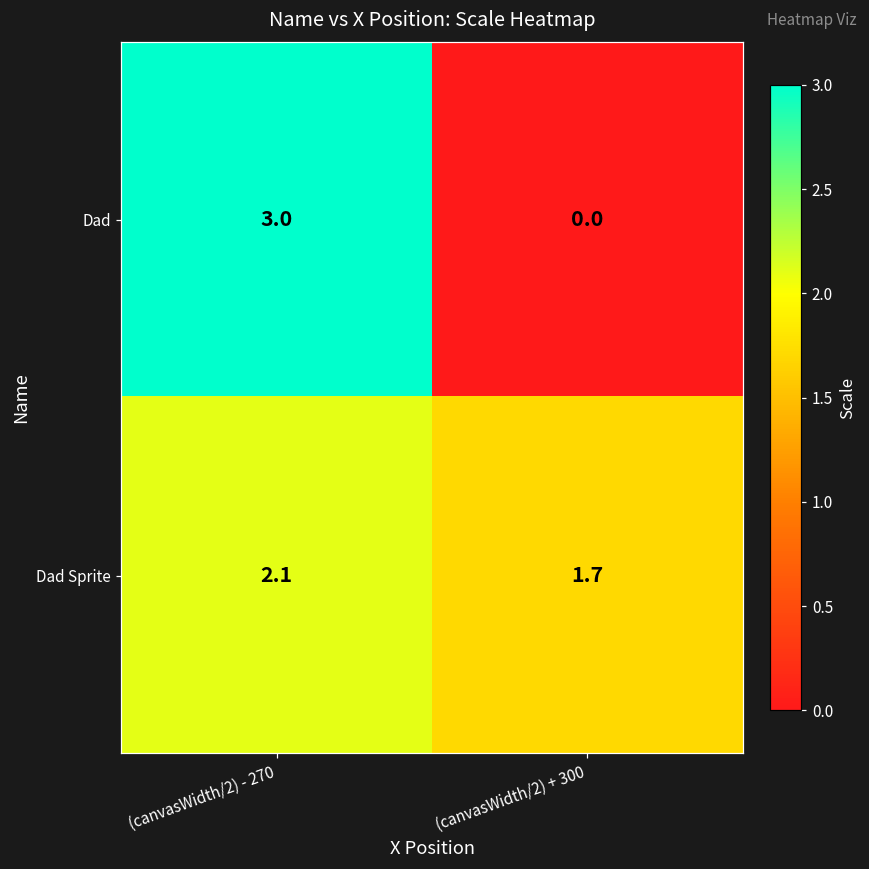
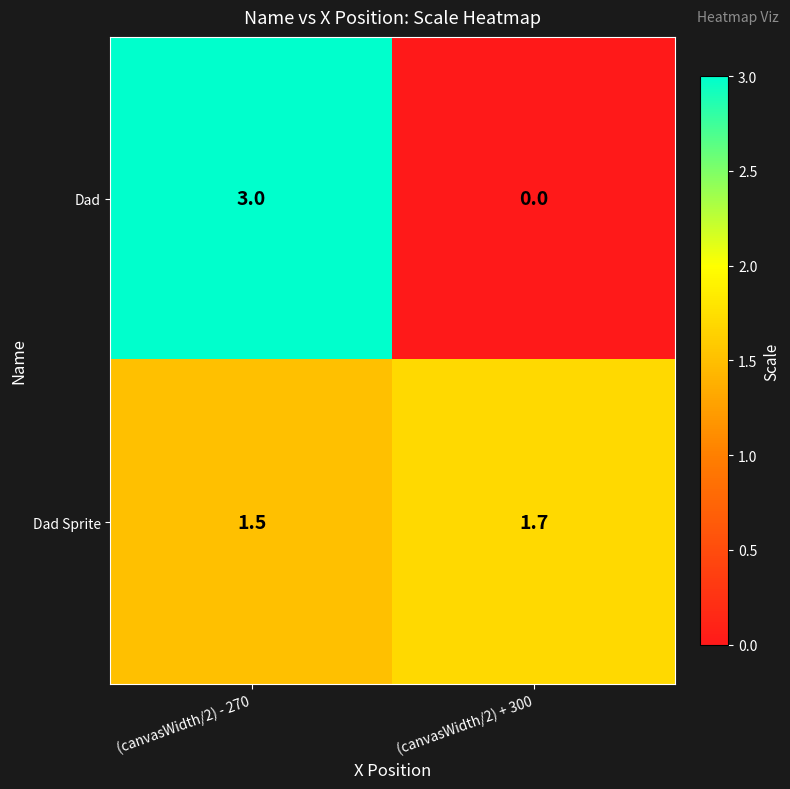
  {
    "Dad": {
      "(canvasWidth/2) - 270": 3.0,
      "(canvasWidth/2) + 300": 0.0
    },
    "Dad Sprite": {
-     "(canvasWidth/2) - 270": 2.1,
+     "(canvasWidth/2) - 270": 1.5,
      "(canvasWidth/2) + 300": 1.7
    }
  }
